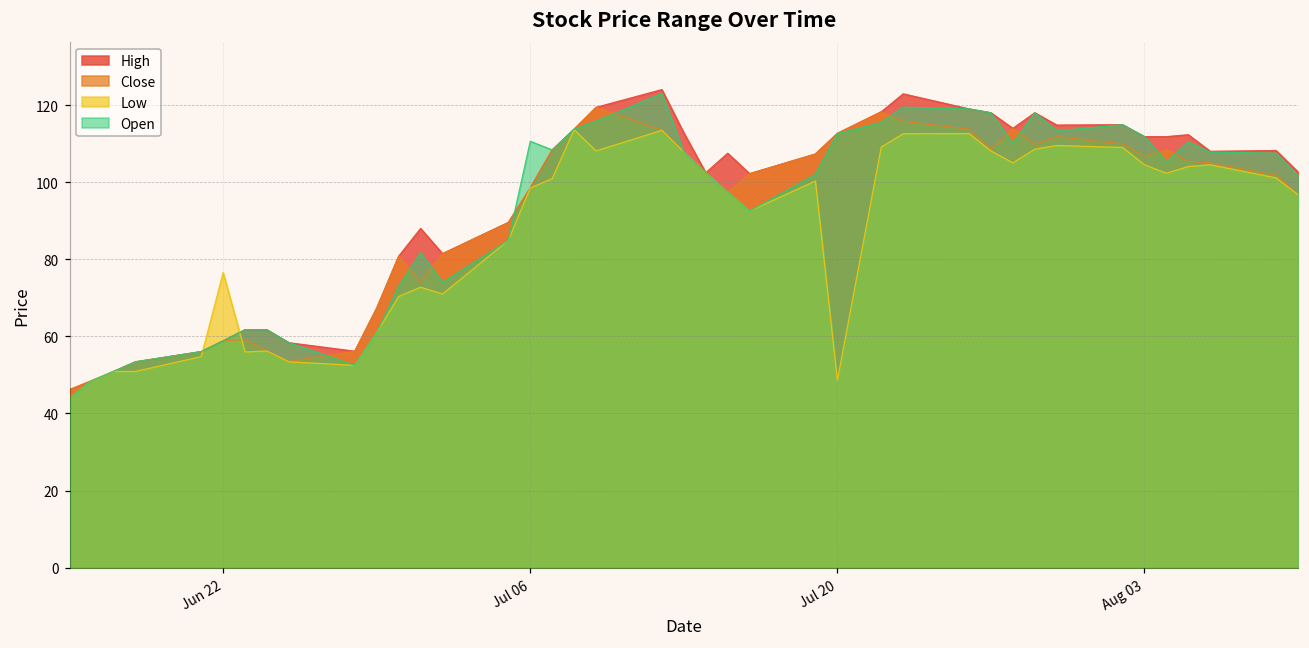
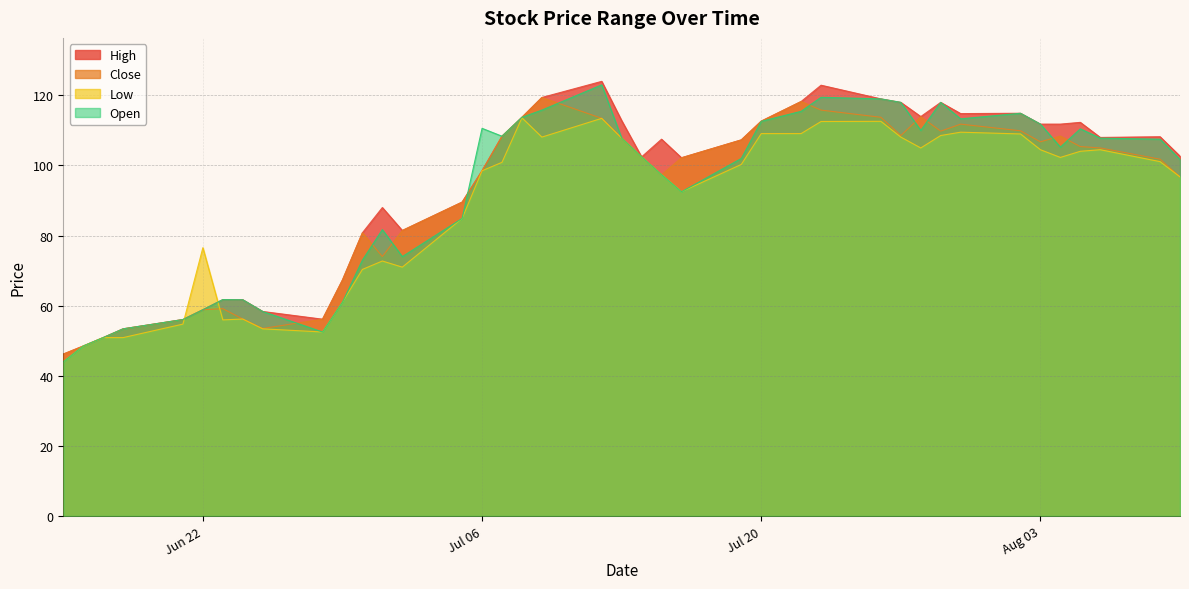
  {
    "Low": {
      "Jun 22": 77,
-     "Jul 20": 49,
+     "Jul 20": 109,
      "Aug 03": 105
    },
    "Open": {
      "Jul 06": 111
    }
  }
